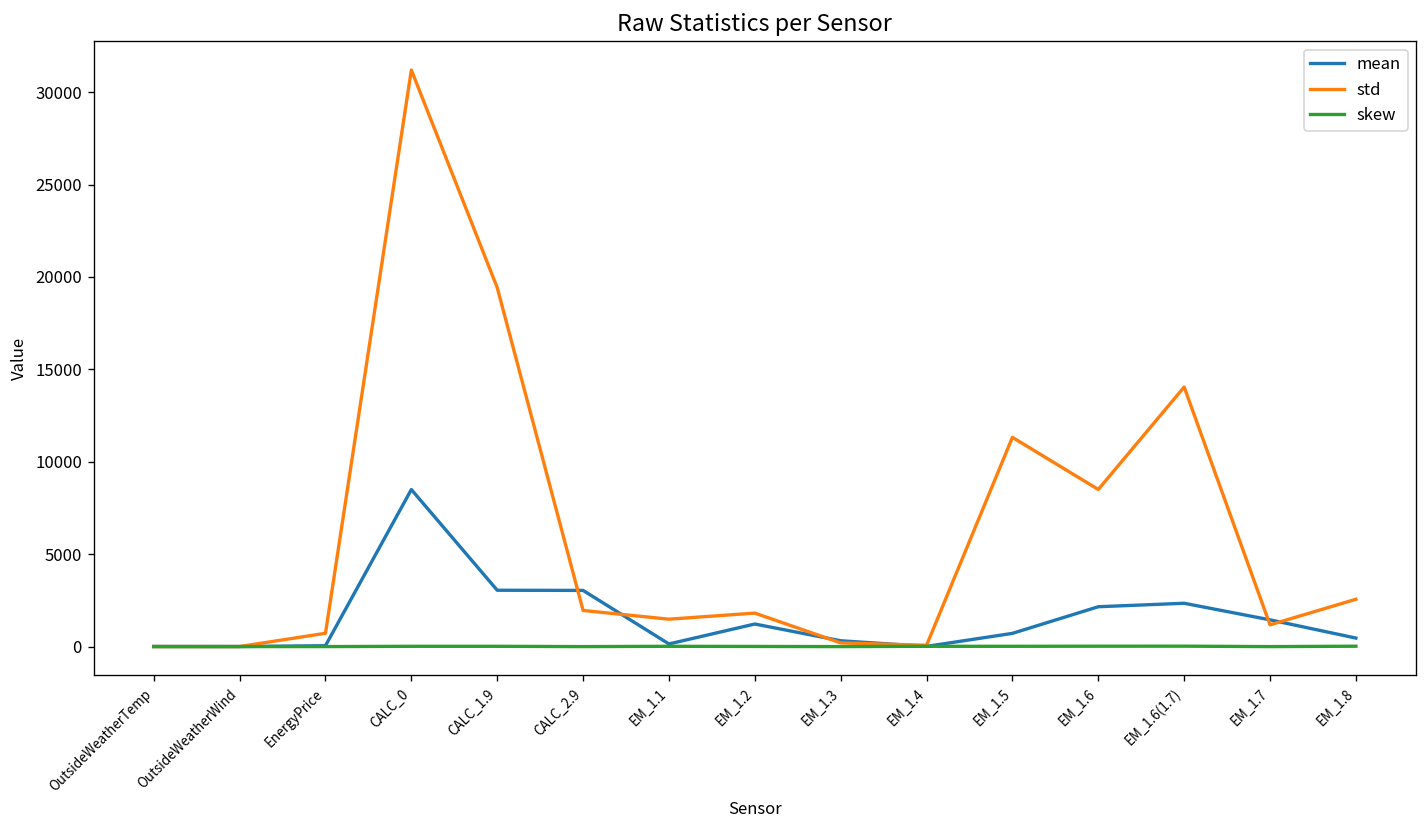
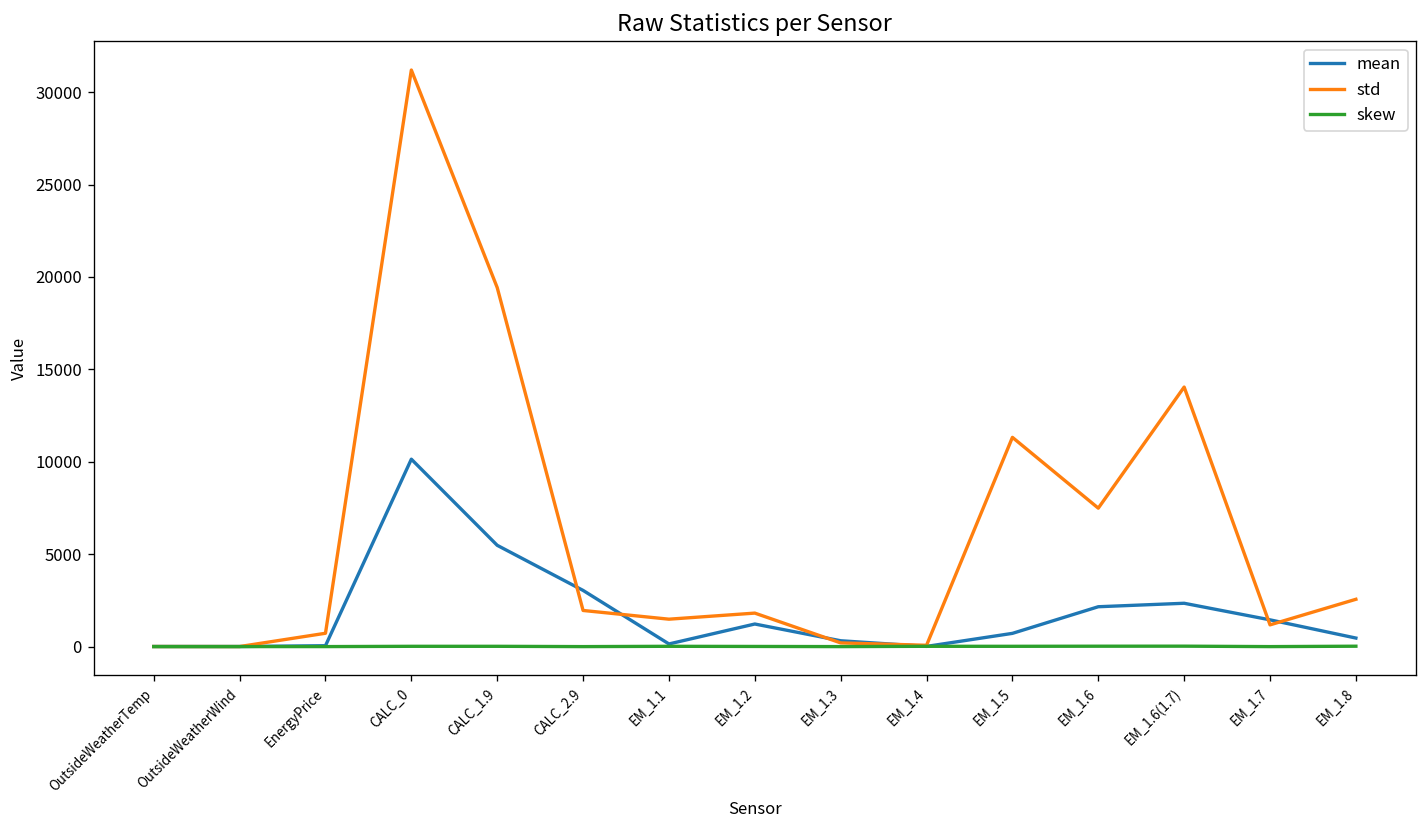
  {
    "mean": {
-     "CALC_0": 8500,
-     "CALC_1.9": 3000,
+     "CALC_0": 10100,
+     "CALC_1.9": 5500,
      "CALC_2.9": 3000,
      "EM_1.2": 1200,
      "EM_1.5": 700,
      "EM_1.6": 2200,
      "EM_1.6(1.7)": 2300,
      "EM_1.7": 1400,
      "EM_1.8": 500
    },
    "std": {
      "EnergyPrice": 700,
      "CALC_0": 31200,
      "CALC_1.9": 19400,
      "CALC_2.9": 2000,
      "EM_1.1": 1500,
      "EM_1.2": 1800,
      "EM_1.5": 11300,
-     "EM_1.6": 8500,
+     "EM_1.6": 7500,
      "EM_1.6(1.7)": 14000,
      "EM_1.7": 1200,
      "EM_1.8": 2600
    },
    "skew": {
      "CALC_0": 0,
      "CALC_1.9": 0,
      "CALC_2.9": 0,
      "EM_1.2": 0,
      "EM_1.3": 0,
      "EM_1.5": 0,
      "EM_1.6": 0,
      "EM_1.6(1.7)": 0,
      "EM_1.7": 0,
      "EM_1.8": 0
    }
  }
